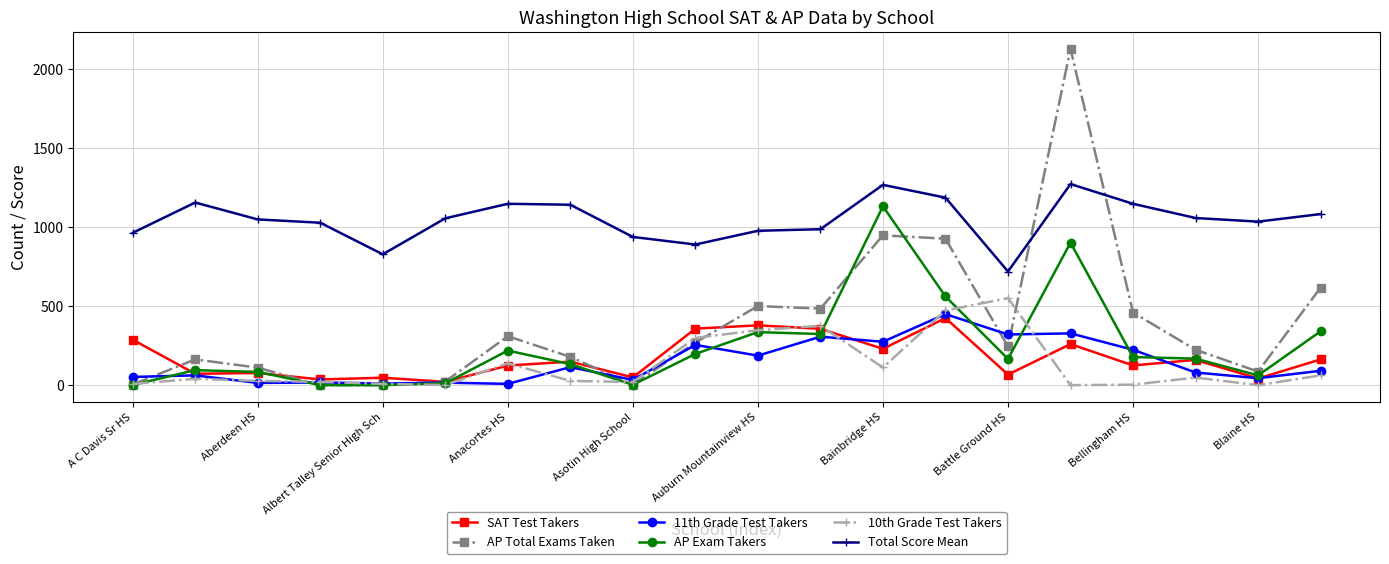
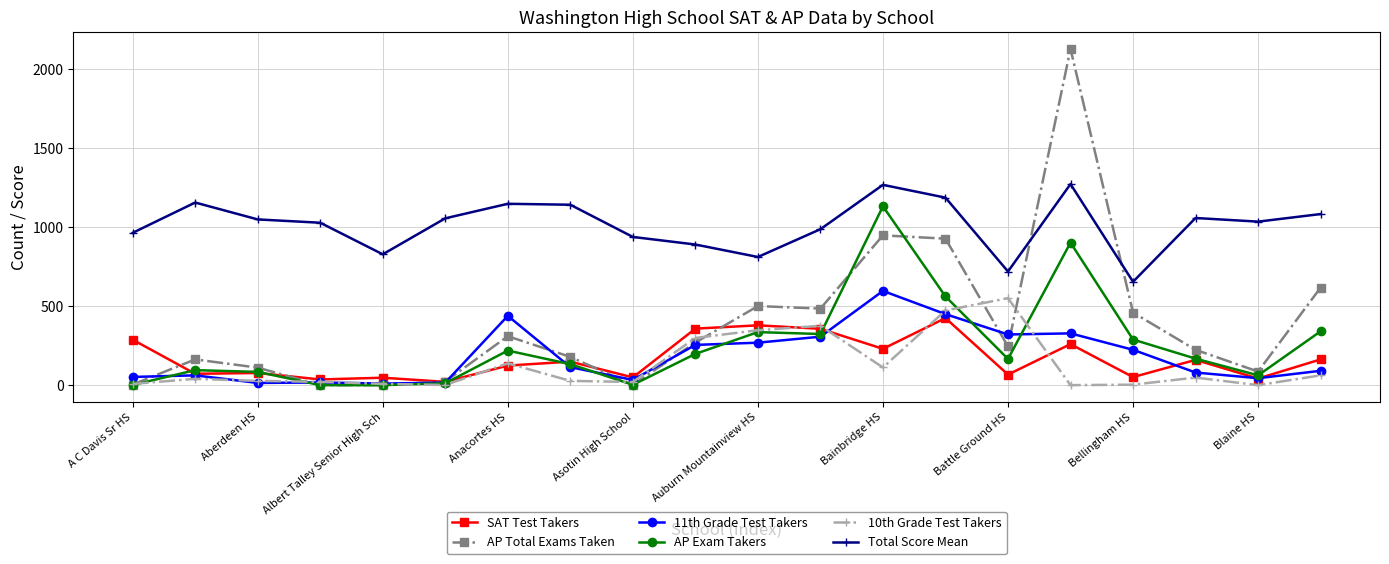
  {
    "SAT Test Takers": {
      "A C Davis Sr HS": 290,
      "Albert Talley Senior High Sch": 50,
      "Auburn Mountainview HS": 380,
      "Bainbridge HS": 230,
      "Battle Ground HS": 70,
-     "Bellingham HS": 130
+     "Bellingham HS": 50
    },
    "AP Total Exams Taken": {
      "Aberdeen HS": 110,
      "Anacortes HS": 310,
      "Auburn Mountainview HS": 500,
      "Bainbridge HS": 950,
      "Battle Ground HS": 250,
      "Bellingham HS": 460,
      "Blaine HS": 90
    },
    "11th Grade Test Takers": {
      "A C Davis Sr HS": 50,
-     "Anacortes HS": 10,
-     "Auburn Mountainview HS": 190,
-     "Bainbridge HS": 280,
+     "Anacortes HS": 440,
+     "Auburn Mountainview HS": 270,
+     "Bainbridge HS": 600,
      "Battle Ground HS": 320,
      "Bellingham HS": 220
    },
    "AP Exam Takers": {
      "Anacortes HS": 220,
      "Bainbridge HS": 1130,
      "Battle Ground HS": 170,
-     "Bellingham HS": 180,
+     "Bellingham HS": 290,
      "Blaine HS": 60
    },
    "10th Grade Test Takers": {
      "Bainbridge HS": 110,
      "Battle Ground HS": 550,
      "Bellingham HS": 0,
      "Blaine HS": 0
    },
    "Total Score Mean": {
      "A C Davis Sr HS": 970,
      "Aberdeen HS": 1050,
      "Albert Talley Senior High Sch": 830,
      "Anacortes HS": 1150,
      "Asotin High School": 940,
-     "Auburn Mountainview HS": 980,
+     "Auburn Mountainview HS": 810,
      "Bainbridge HS": 1270,
      "Battle Ground HS": 720,
-     "Bellingham HS": 1150,
+     "Bellingham HS": 660,
      "Blaine HS": 1040
    }
  }
